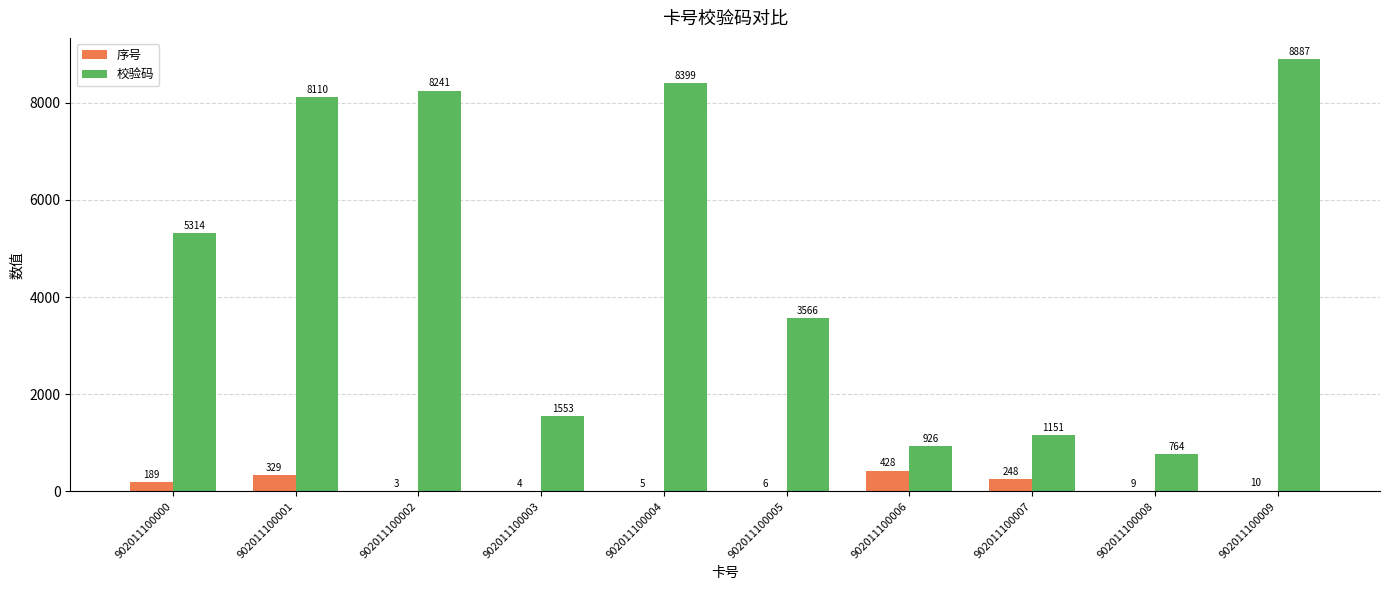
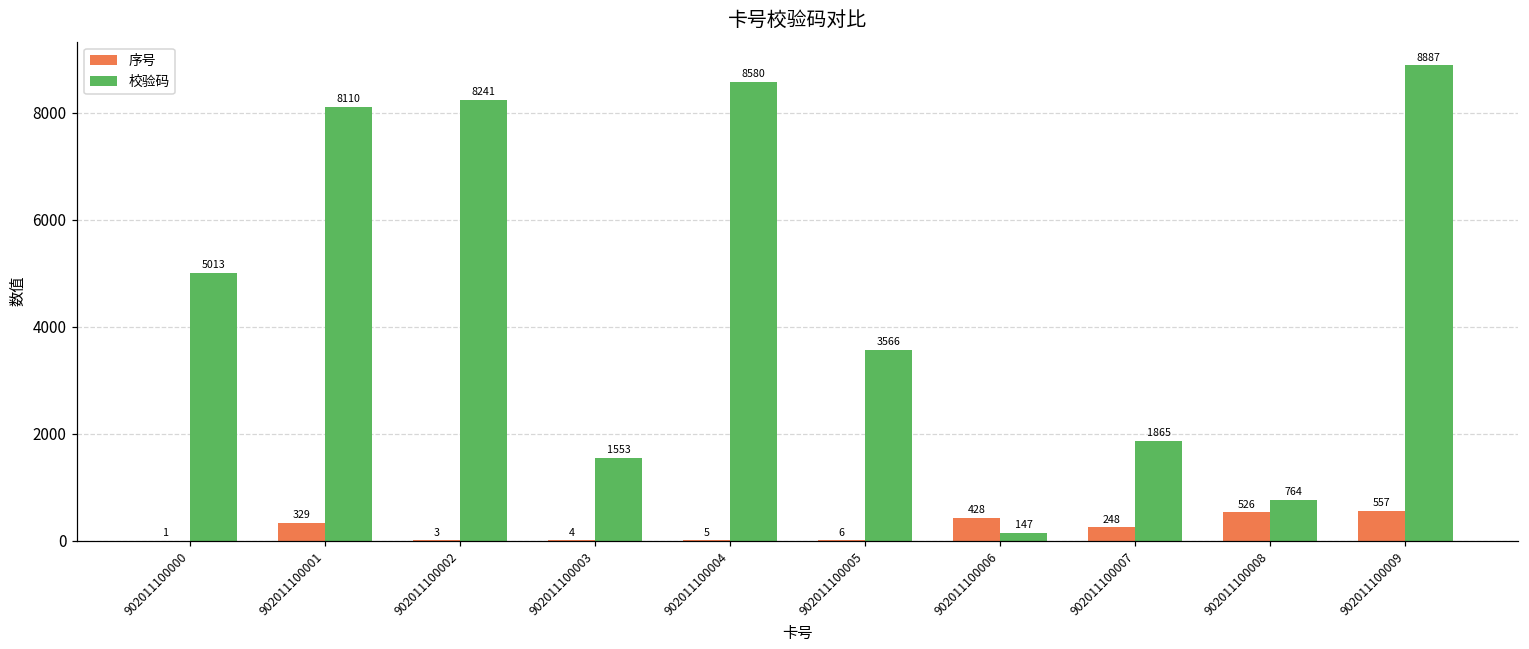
  {
    "序号": {
-     "902011100000": 189,
+     "902011100000": 1,
      "902011100001": 329,
      "902011100002": 3,
      "902011100003": 4,
      "902011100004": 5,
      "902011100005": 6,
      "902011100006": 428,
      "902011100007": 248,
-     "902011100008": 9,
-     "902011100009": 10
+     "902011100008": 526,
+     "902011100009": 557
    },
    "校验码": {
-     "902011100000": 5314,
+     "902011100000": 5013,
      "902011100001": 8110,
      "902011100002": 8241,
      "902011100003": 1553,
-     "902011100004": 8399,
+     "902011100004": 8580,
      "902011100005": 3566,
-     "902011100006": 926,
-     "902011100007": 1151,
+     "902011100006": 147,
+     "902011100007": 1865,
      "902011100008": 764,
      "902011100009": 8887
    }
  }
